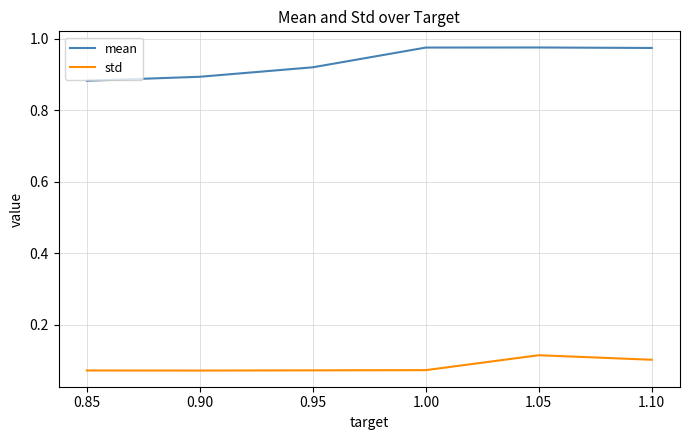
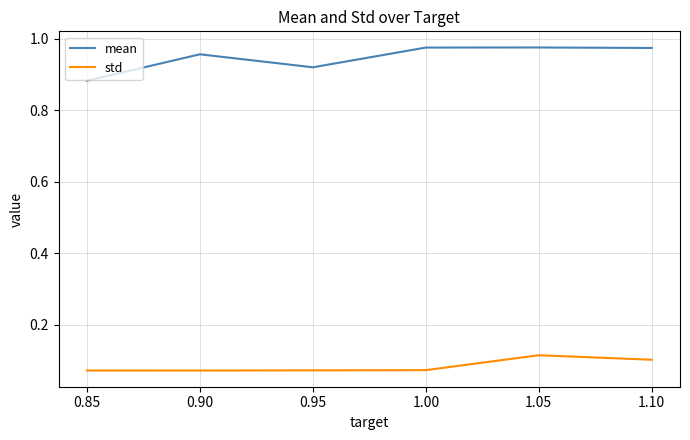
  {
    "mean": {
      "0.85": 0.88,
-     "0.90": 0.89,
+     "0.90": 0.96,
      "0.95": 0.92,
      "1.00": 0.98,
      "1.05": 0.98,
      "1.10": 0.97
    },
    "std": {
      "0.85": 0.07,
      "0.90": 0.07,
      "0.95": 0.07,
      "1.00": 0.07,
      "1.05": 0.11,
      "1.10": 0.10
    }
  }
